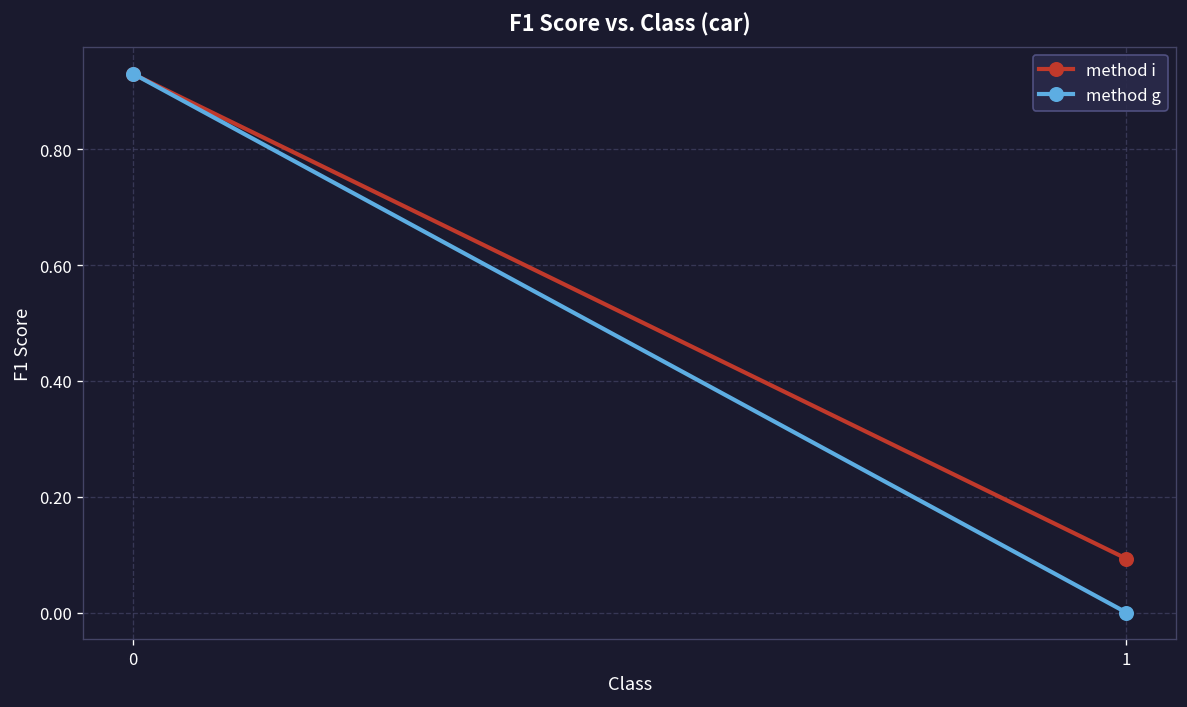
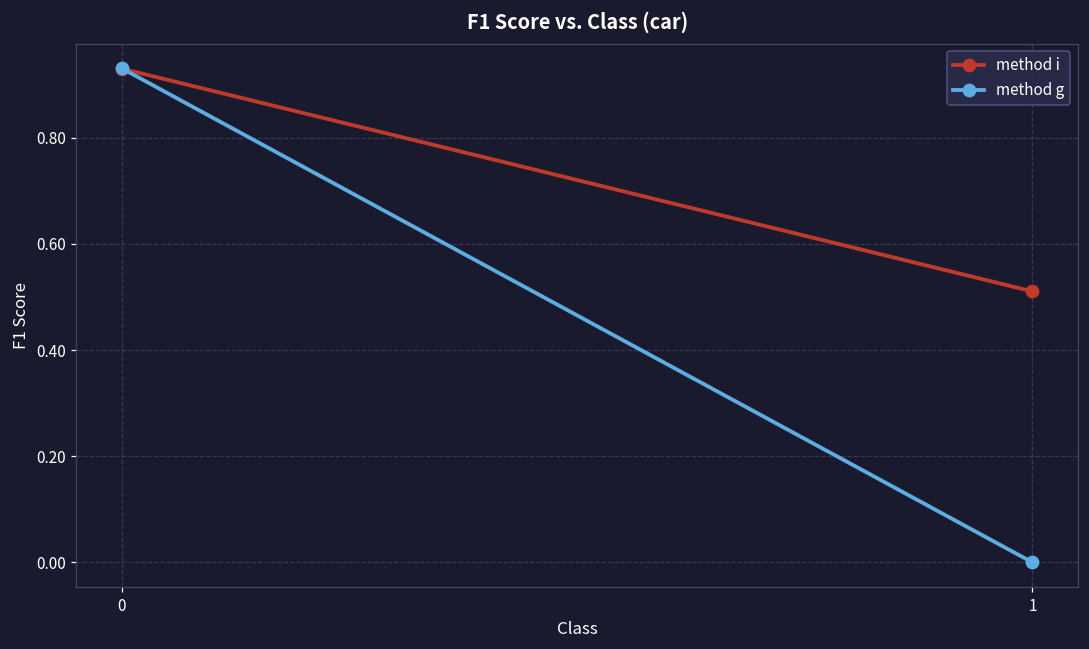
  {
    "method i": {
-     "1": 0.09
+     "1": 0.51
    },
    "method g": {
      "1": 0.00
    }
  }
